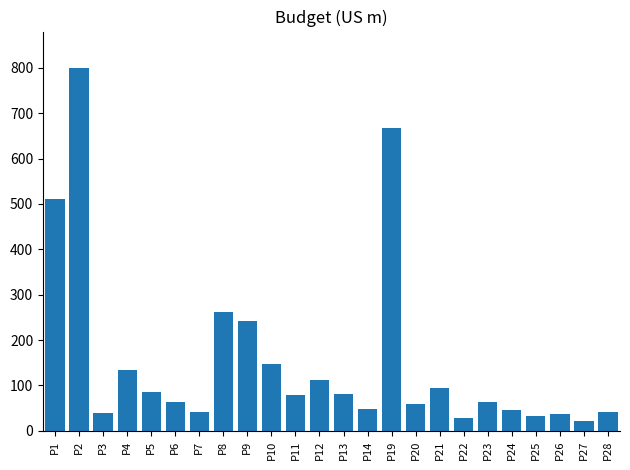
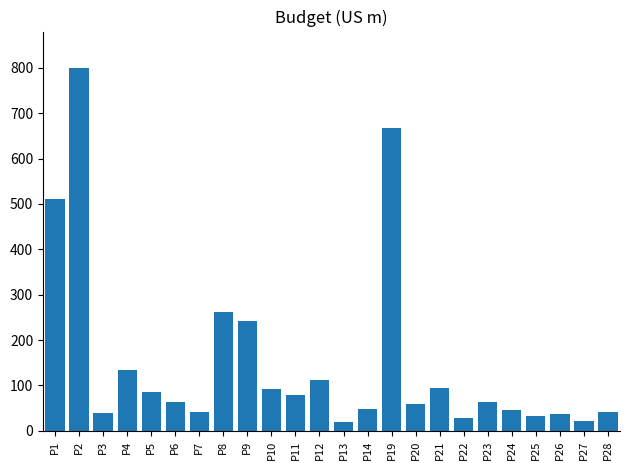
  {
    "P1": 510,
    "P2": 800,
    "P3": 40,
    "P4": 130,
    "P5": 90,
    "P6": 60,
    "P7": 40,
    "P8": 260,
    "P9": 240,
-   "P10": 150,
+   "P10": 90,
    "P11": 80,
    "P12": 110,
-   "P13": 80,
+   "P13": 20,
    "P14": 50,
    "P19": 670,
    "P20": 60,
    "P21": 90,
    "P22": 30,
    "P23": 60,
    "P24": 50,
    "P25": 30,
    "P26": 40,
    "P27": 20,
    "P28": 40
  }
